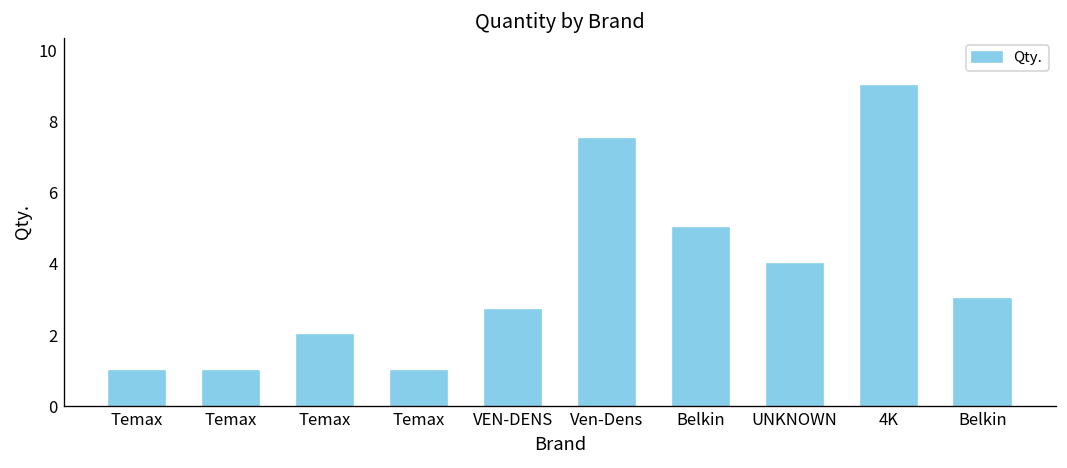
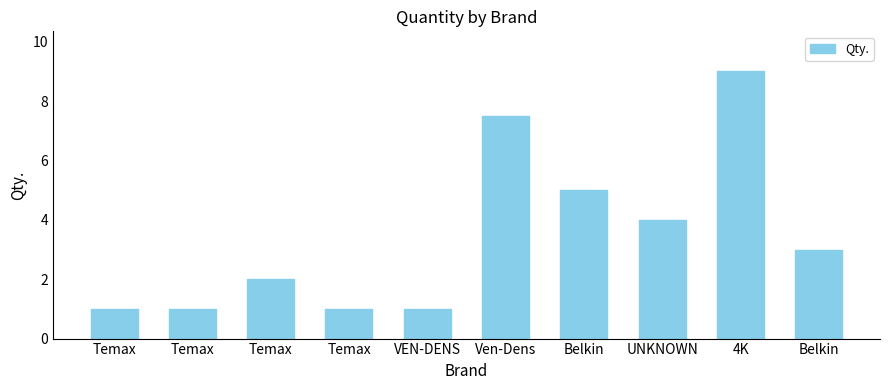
  {
-   "VEN-DENS": 2.7,
+   "VEN-DENS": 1.0,
    "Ven-Dens": 7.5,
    "UNKNOWN": 4.0,
    "4K": 9.0
  }
